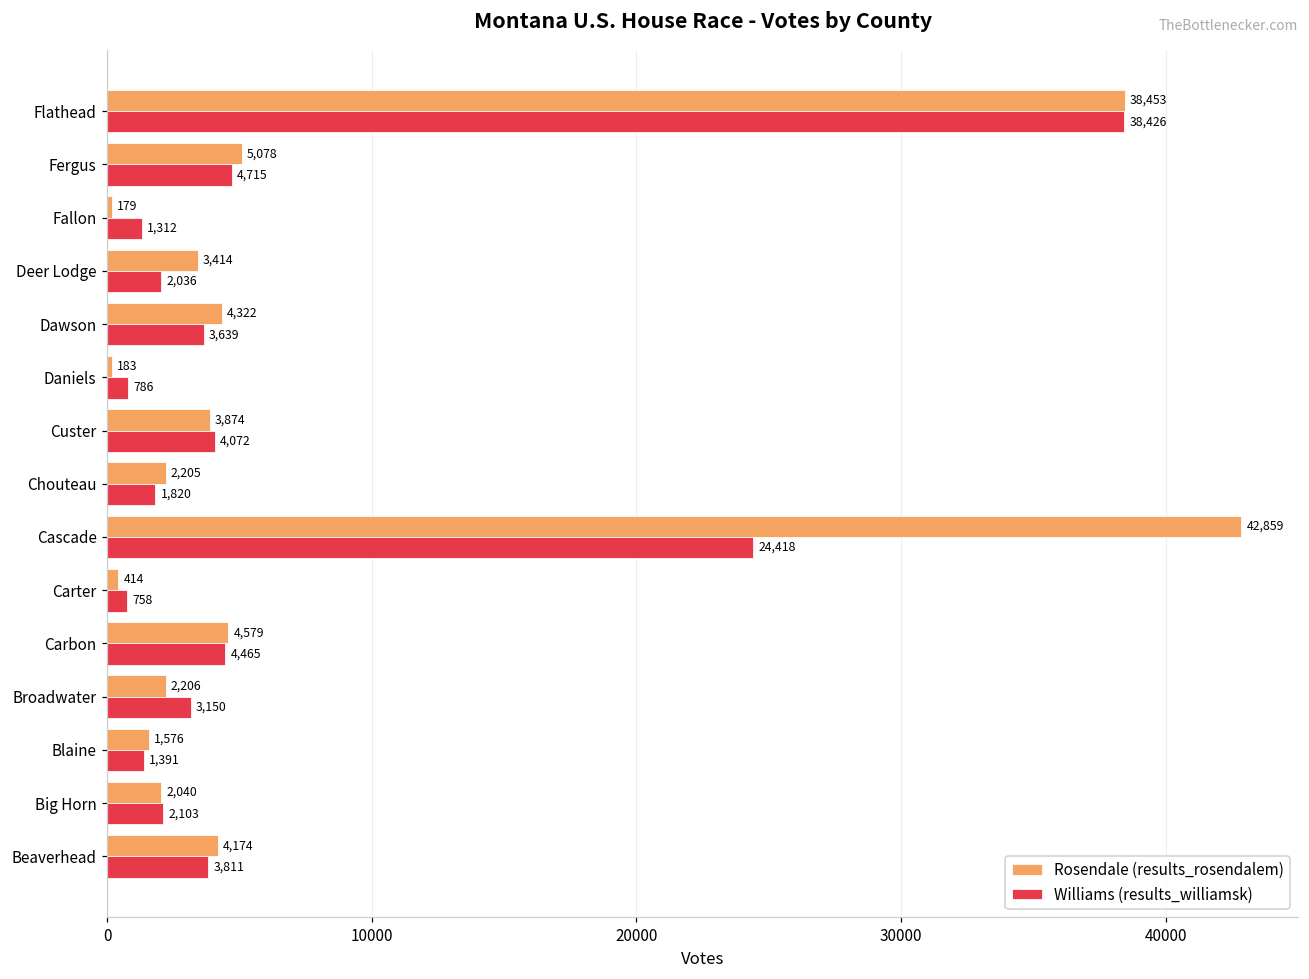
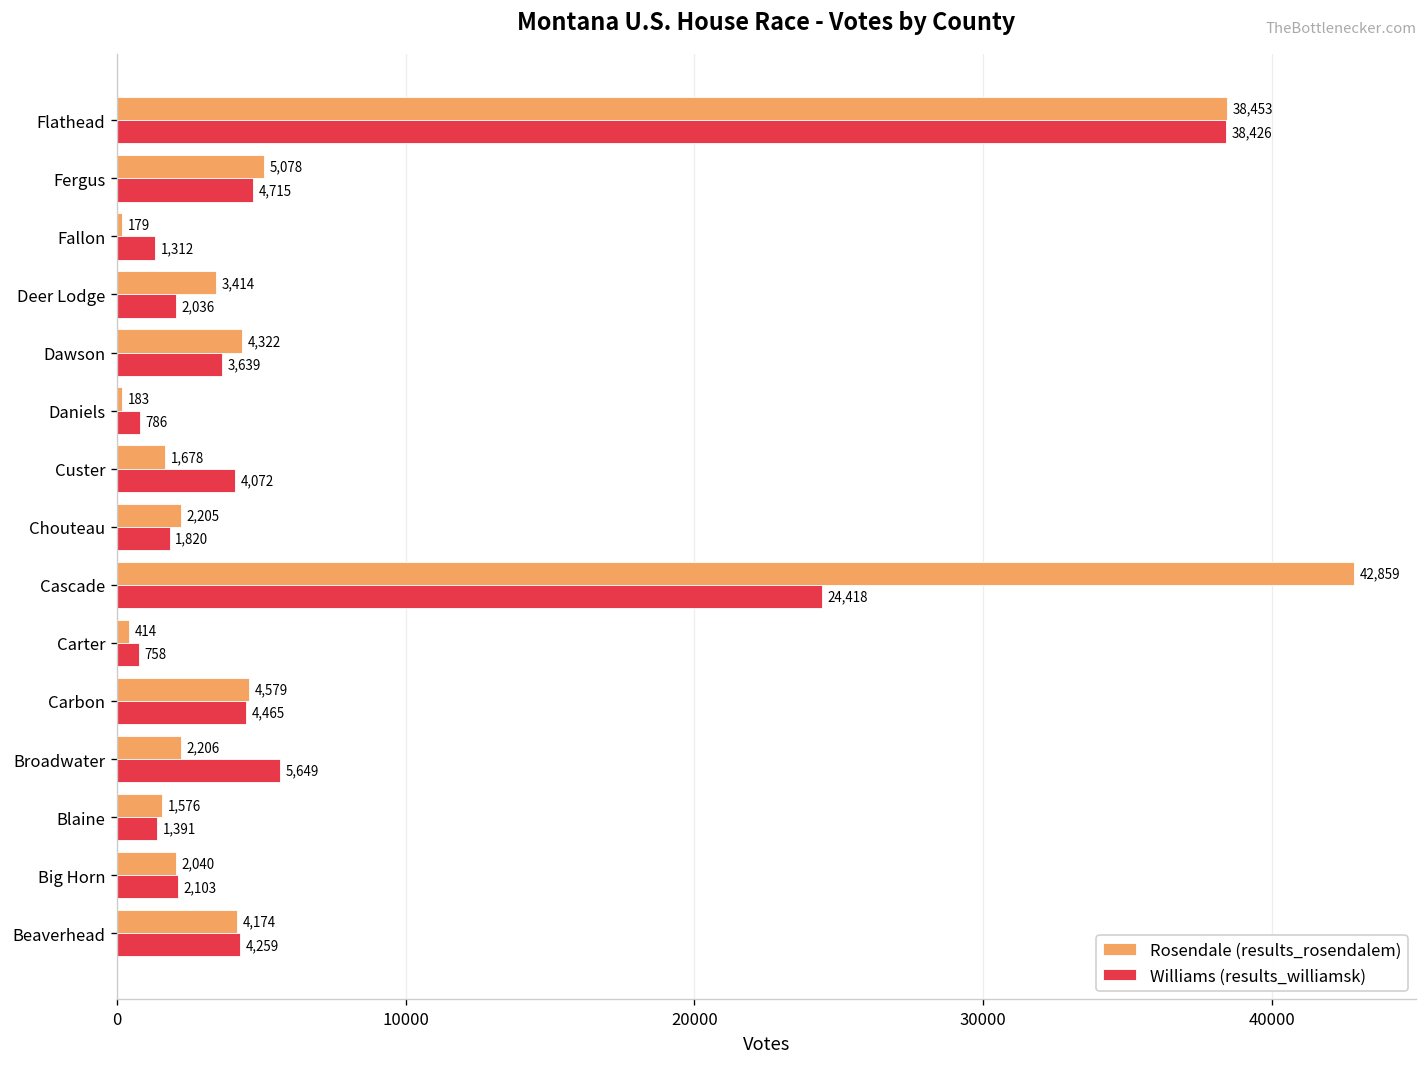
  {
    "Rosendale (results_rosendalem)": {
      "Flathead": "38,453",
      "Fergus": "5,078",
      "Fallon": "179",
      "Deer Lodge": "3,414",
      "Dawson": "4,322",
      "Daniels": "183",
-     "Custer": "3,874",
+     "Custer": "1,678",
      "Chouteau": "2,205",
      "Cascade": "42,859",
      "Carter": "414",
      "Carbon": "4,579",
      "Broadwater": "2,206",
      "Blaine": "1,576",
      "Big Horn": "2,040",
      "Beaverhead": "4,174"
    },
    "Williams (results_williamsk)": {
      "Flathead": "38,426",
      "Fergus": "4,715",
      "Fallon": "1,312",
      "Deer Lodge": "2,036",
      "Dawson": "3,639",
      "Daniels": "786",
      "Custer": "4,072",
      "Chouteau": "1,820",
      "Cascade": "24,418",
      "Carter": "758",
      "Carbon": "4,465",
-     "Broadwater": "3,150",
+     "Broadwater": "5,649",
      "Blaine": "1,391",
      "Big Horn": "2,103",
-     "Beaverhead": "3,811"
+     "Beaverhead": "4,259"
    }
  }
